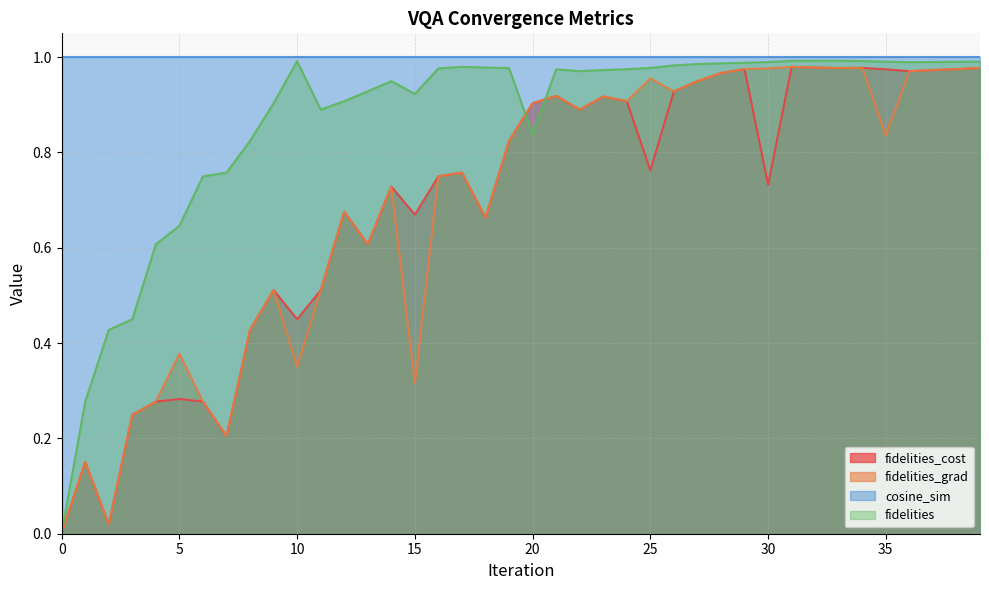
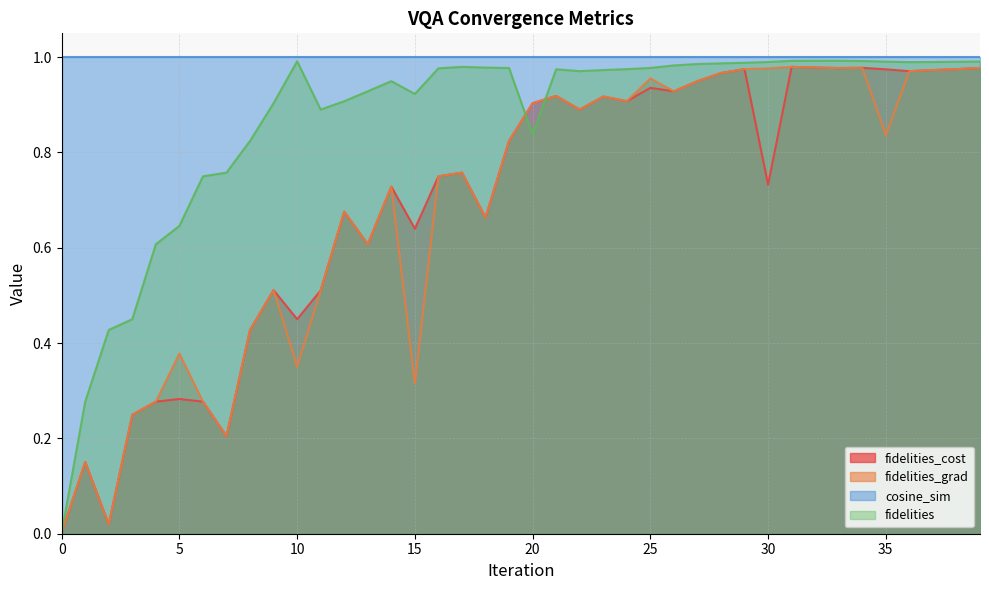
  {
    "fidelities_cost": {
      "5": 0.28,
      "10": 0.45,
-     "15": 0.67,
-     "25": 0.76,
+     "15": 0.64,
+     "25": 0.94,
      "30": 0.73,
      "35": 0.97
    },
    "fidelities_grad": {
      "5": 0.38,
      "10": 0.35,
      "15": 0.32,
      "25": 0.96,
      "30": 0.98,
      "35": 0.84
    },
    "cosine_sim": {
      "0": 1.00,
      "5": 1.00,
      "10": 1.00,
      "15": 1.00,
      "20": 1.00,
      "25": 1.00,
      "30": 1.00,
      "35": 1.00
    },
    "fidelities": {
      "5": 0.65,
      "10": 0.99,
      "15": 0.92,
      "20": 0.84,
      "25": 0.98,
      "30": 0.99,
      "35": 0.99
    }
  }
